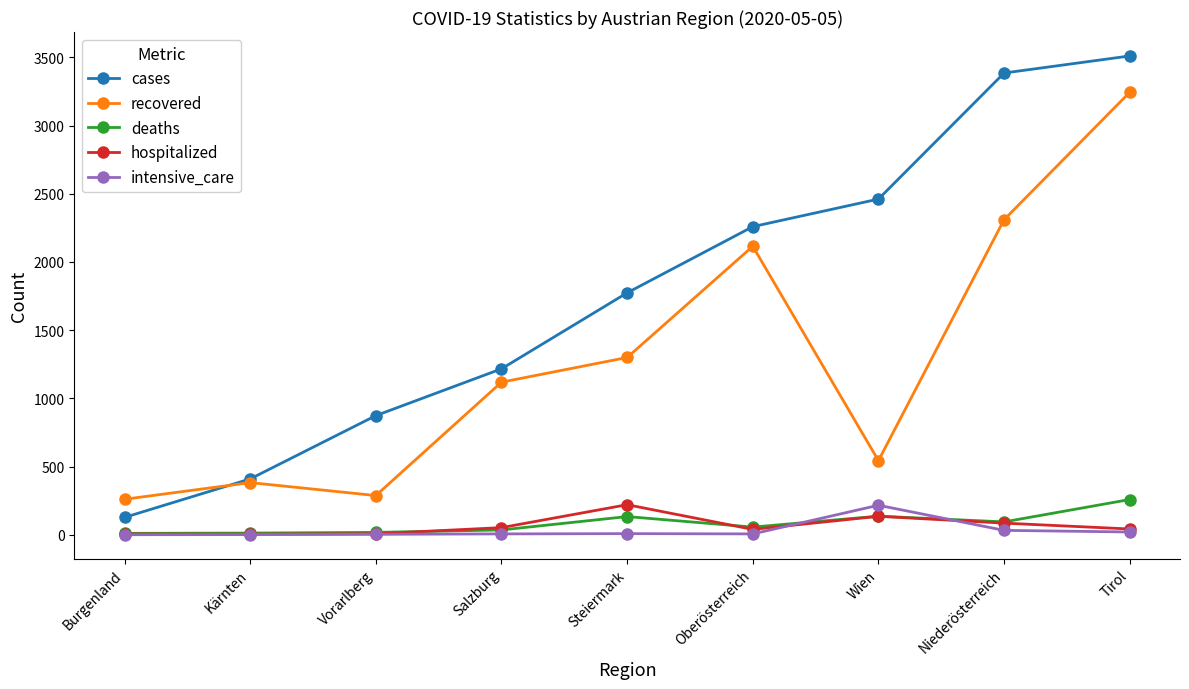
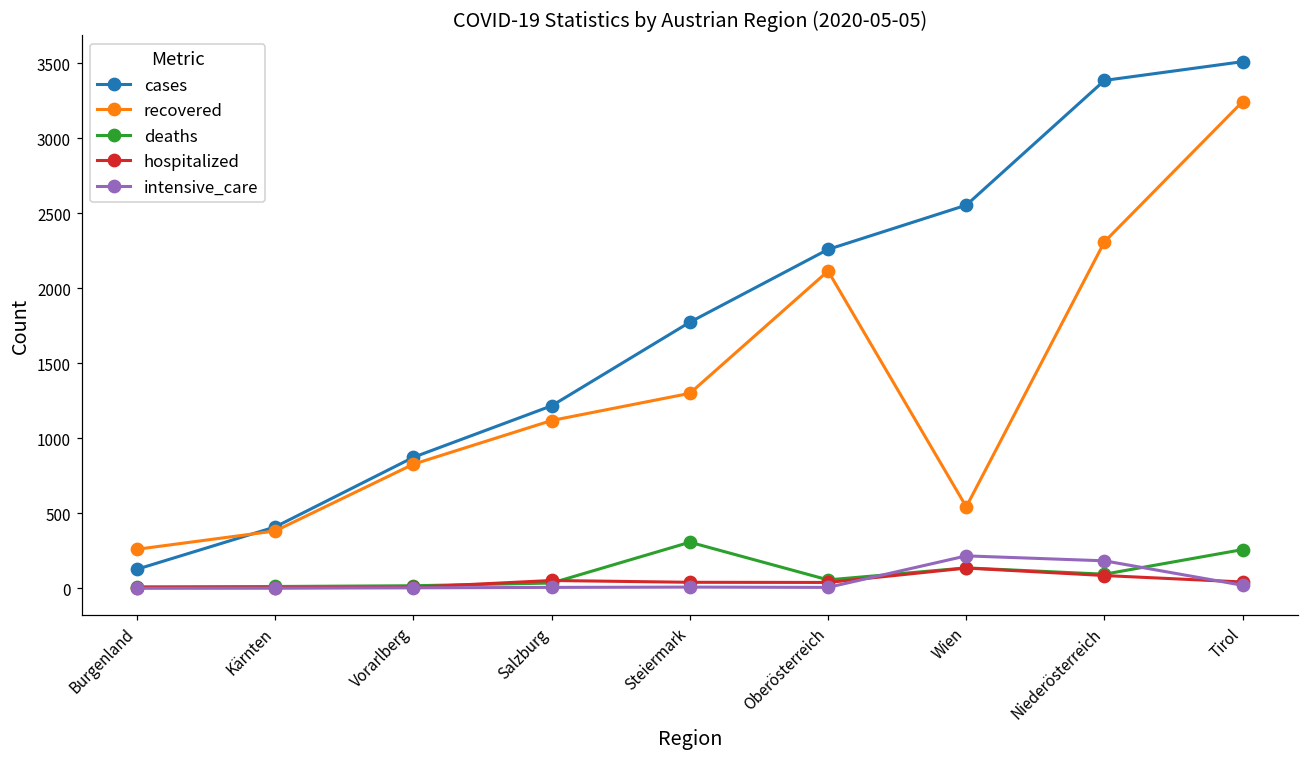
  {
    "cases": {
      "Burgenland": 130,
      "Kärnten": 410,
      "Vorarlberg": 870,
      "Salzburg": 1220,
      "Steiermark": 1770,
      "Oberösterreich": 2260,
-     "Wien": 2460,
+     "Wien": 2550,
      "Niederösterreich": 3390,
      "Tirol": 3510
    },
    "recovered": {
      "Burgenland": 260,
      "Kärnten": 380,
-     "Vorarlberg": 290,
+     "Vorarlberg": 830,
      "Salzburg": 1120,
      "Steiermark": 1300,
      "Oberösterreich": 2120,
      "Wien": 540,
      "Niederösterreich": 2310,
      "Tirol": 3240
    },
    "deaths": {
-     "Steiermark": 130,
+     "Steiermark": 310,
      "Tirol": 260
    },
    "hospitalized": {
-     "Steiermark": 220,
+     "Steiermark": 40,
      "Tirol": 40
    },
    "intensive_care": {
      "Salzburg": 10,
      "Steiermark": 10,
      "Oberösterreich": 10,
      "Wien": 220,
-     "Niederösterreich": 30,
+     "Niederösterreich": 180,
      "Tirol": 20
    }
  }
